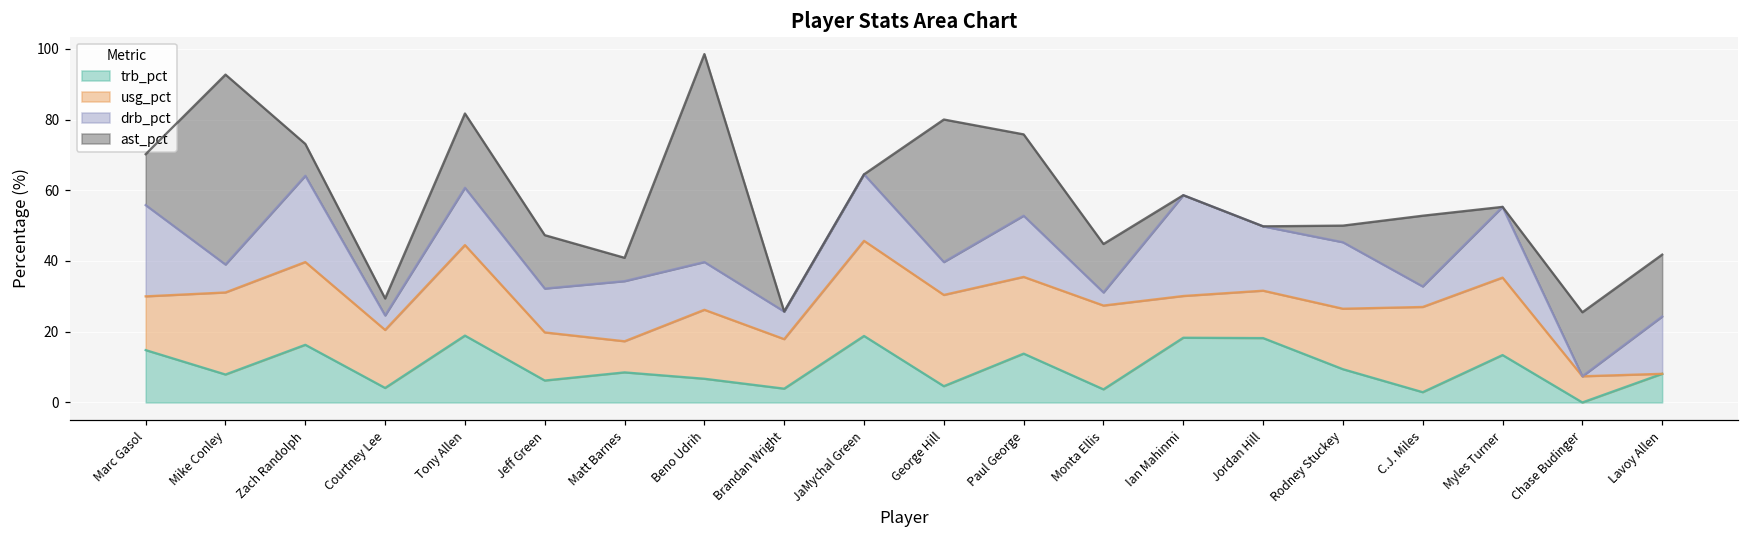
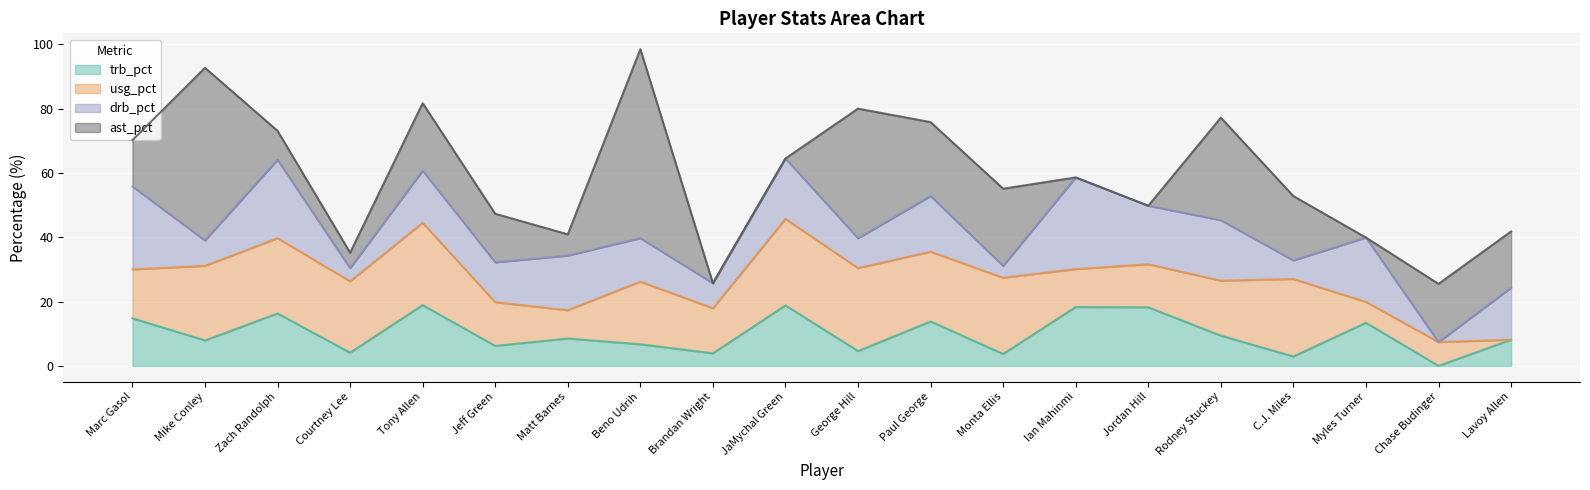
  {
    "usg_pct": {
      "Marc Gasol": 15,
      "Mike Conley": 23,
      "Zach Randolph": 23,
-     "Courtney Lee": 16,
+     "Courtney Lee": 22,
      "Tony Allen": 26,
      "Jeff Green": 14,
      "Matt Barnes": 9,
      "Beno Udrih": 20,
      "Brandan Wright": 14,
      "JaMychal Green": 27,
      "George Hill": 26,
      "Paul George": 22,
      "Monta Ellis": 24,
      "Ian Mahinmi": 12,
      "Jordan Hill": 13,
      "Rodney Stuckey": 17,
      "C.J. Miles": 24,
-     "Myles Turner": 22
+     "Myles Turner": 6
    },
    "ast_pct": {
      "Marc Gasol": 14,
      "Mike Conley": 54,
      "Zach Randolph": 9,
      "Courtney Lee": 5,
      "Tony Allen": 21,
      "Jeff Green": 15,
      "Matt Barnes": 7,
      "Beno Udrih": 59,
      "George Hill": 40,
      "Paul George": 23,
-     "Monta Ellis": 14,
-     "Rodney Stuckey": 5,
+     "Monta Ellis": 24,
+     "Rodney Stuckey": 32,
      "C.J. Miles": 20,
      "Chase Budinger": 18,
      "Lavoy Allen": 18
    }
  }
